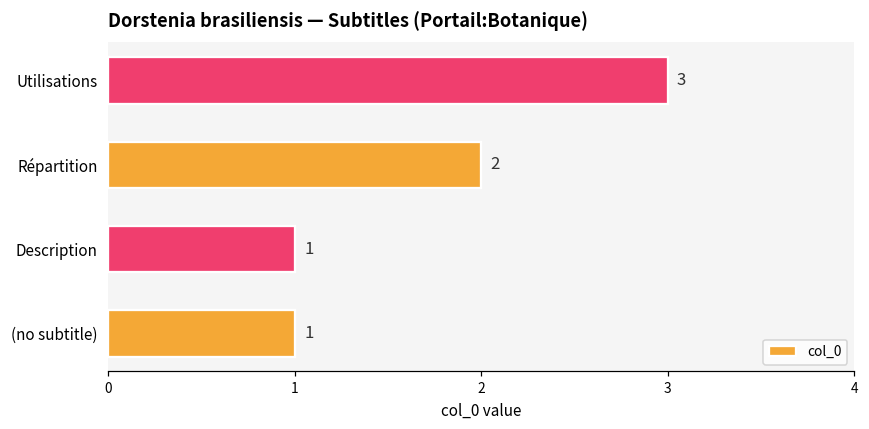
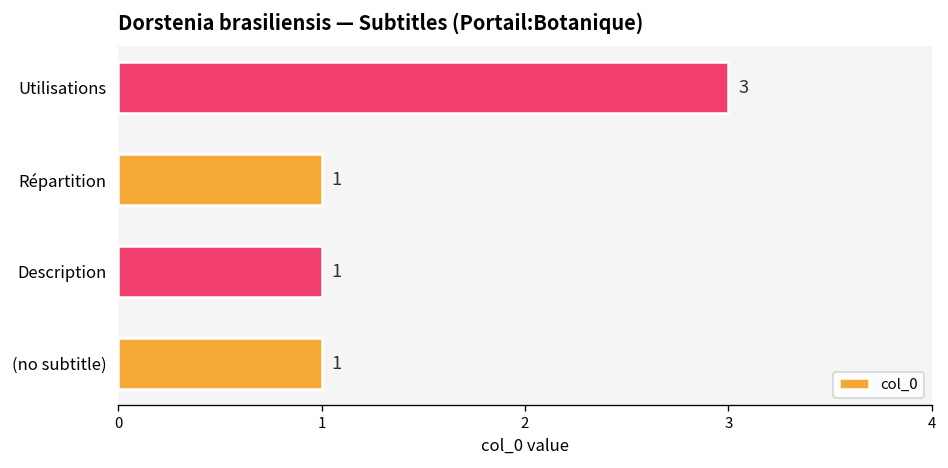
  {
    "Utilisations": 3,
-   "Répartition": 2,
+   "Répartition": 1,
    "Description": 1,
    "(no subtitle)": 1
  }
